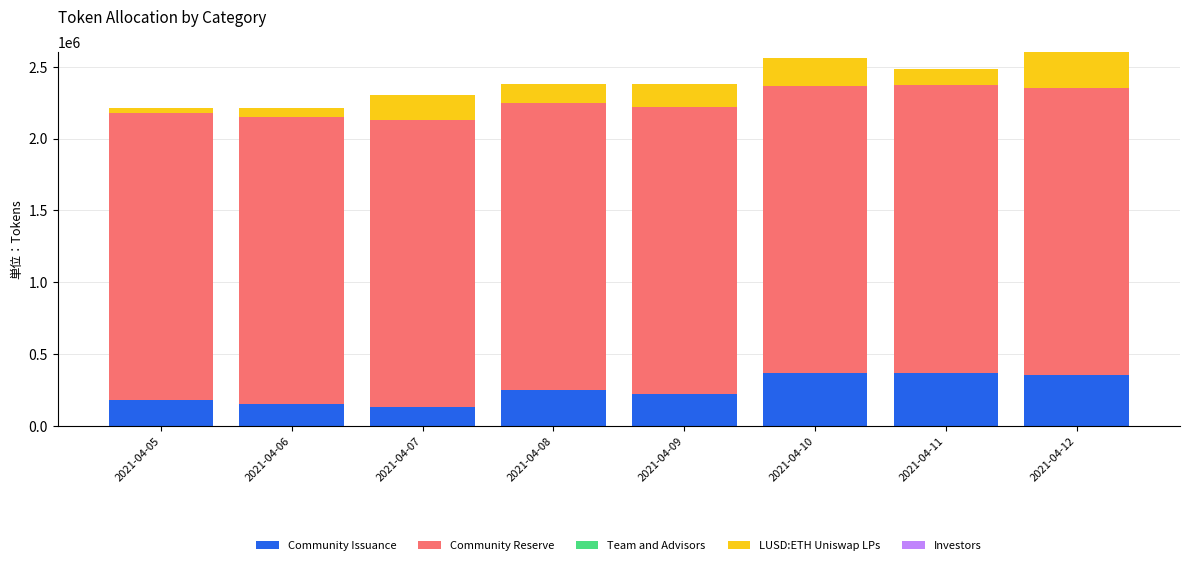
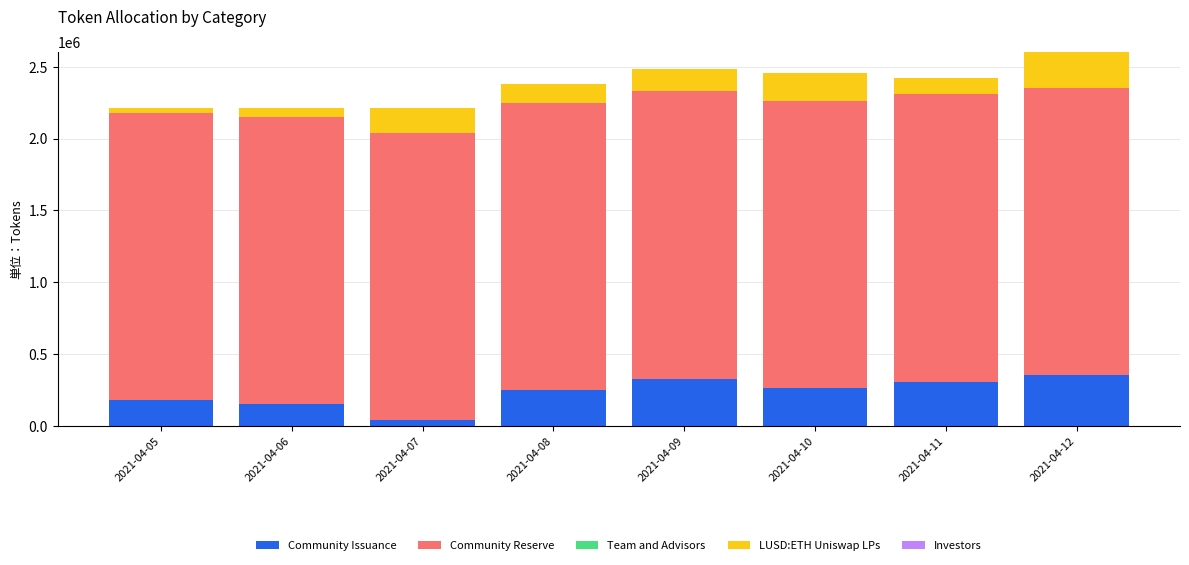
  {
    "Community Issuance": {
      "2021-04-05": 180000,
      "2021-04-06": 150000,
-     "2021-04-07": 130000,
+     "2021-04-07": 40000,
      "2021-04-08": 250000,
-     "2021-04-09": 220000,
-     "2021-04-10": 370000,
-     "2021-04-11": 370000,
+     "2021-04-09": 330000,
+     "2021-04-10": 260000,
+     "2021-04-11": 310000,
      "2021-04-12": 350000
    }
  }
